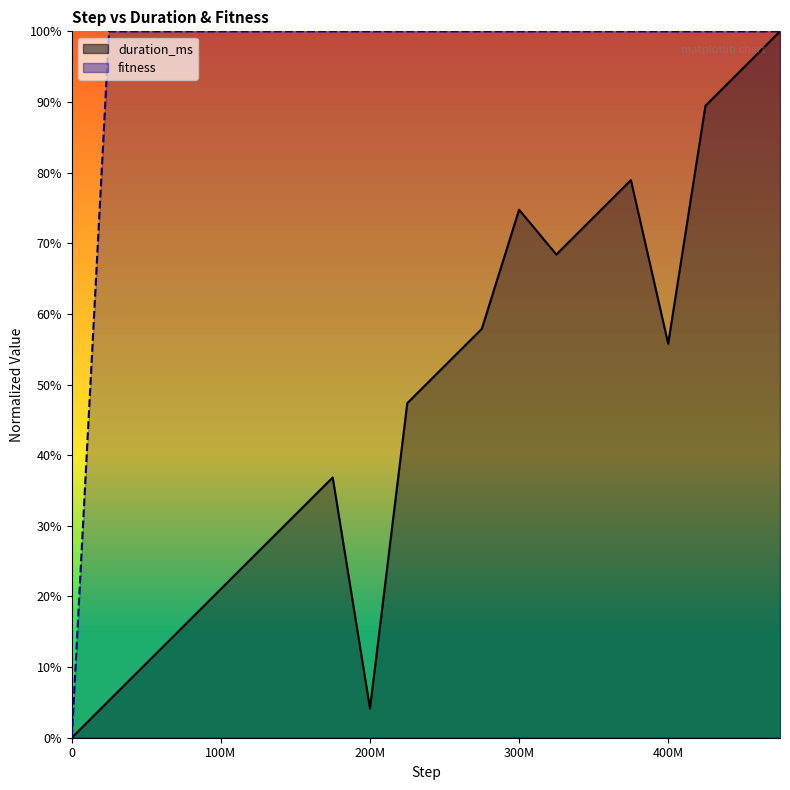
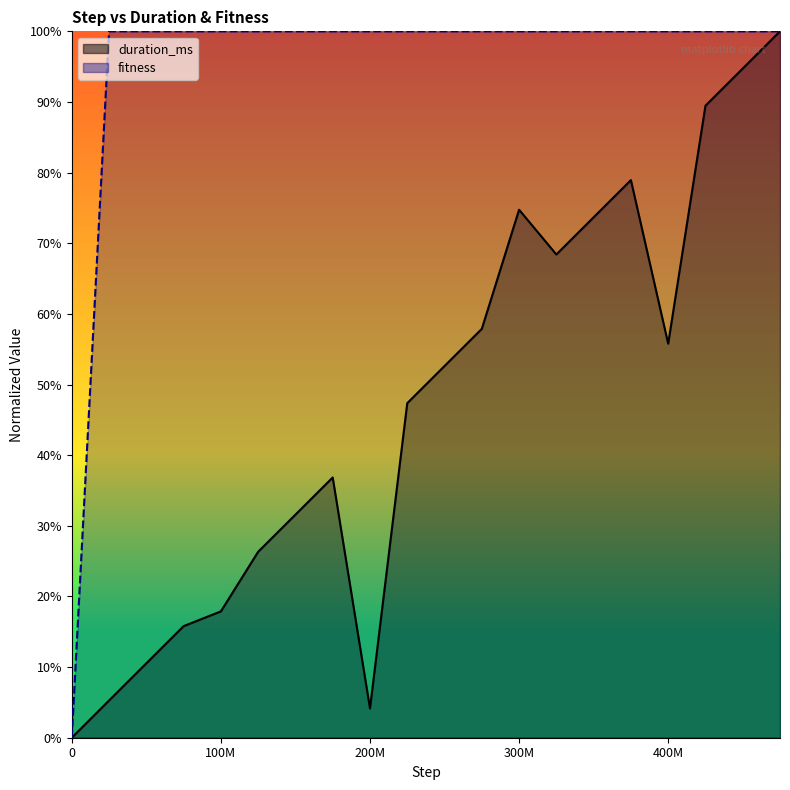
  {
    "duration_ms": {
-     "100M": "21%",
+     "100M": "18%",
      "200M": "4%",
      "300M": "75%",
      "400M": "56%"
    },
    "fitness": {
      "100M": "100%",
      "200M": "100%",
      "300M": "100%",
      "400M": "100%"
    }
  }
